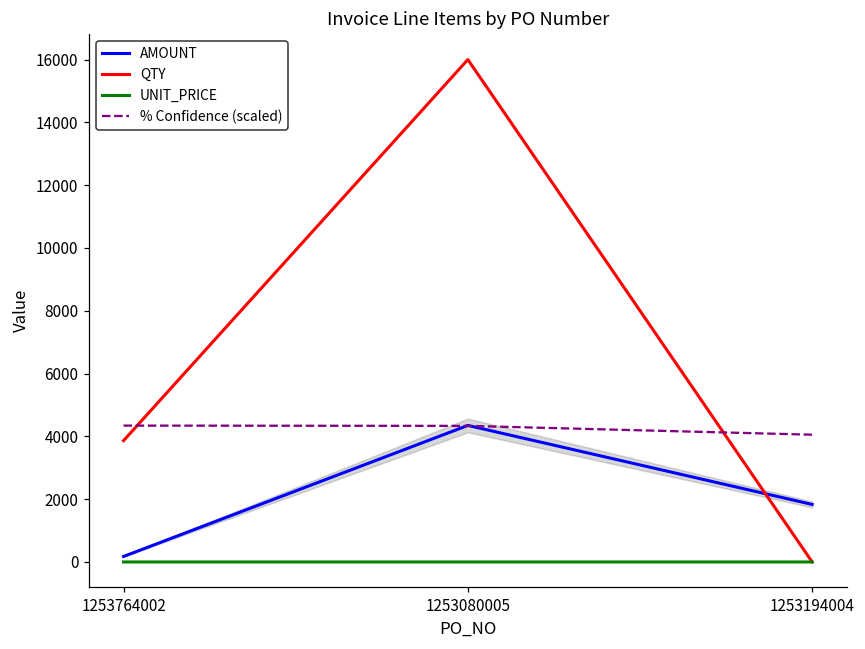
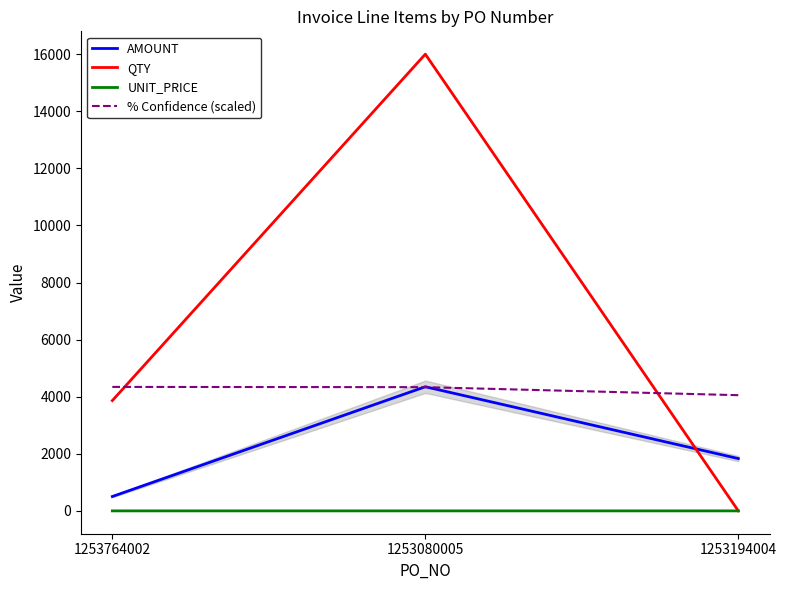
  {
    "AMOUNT": {
-     "1253764002": 200,
+     "1253764002": 500,
      "1253194004": 1800
    },
    "QTY": {
      "1253764002": 3900,
      "1253080005": 16000
    },
    "UNIT_PRICE": {
      "1253764002": 0,
      "1253080005": 0
    },
    "% Confidence (scaled)": {
      "1253764002": 4300,
      "1253194004": 4100
    }
  }
